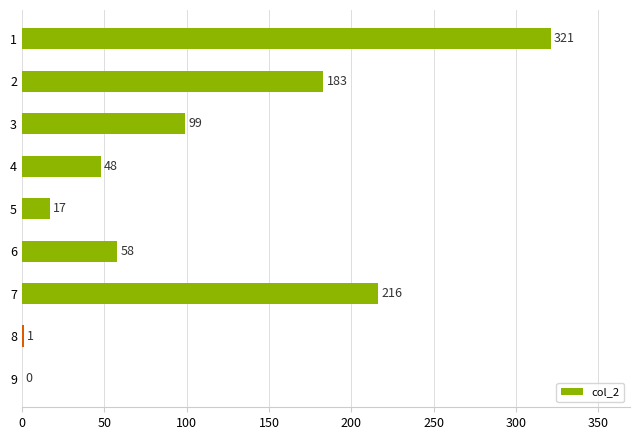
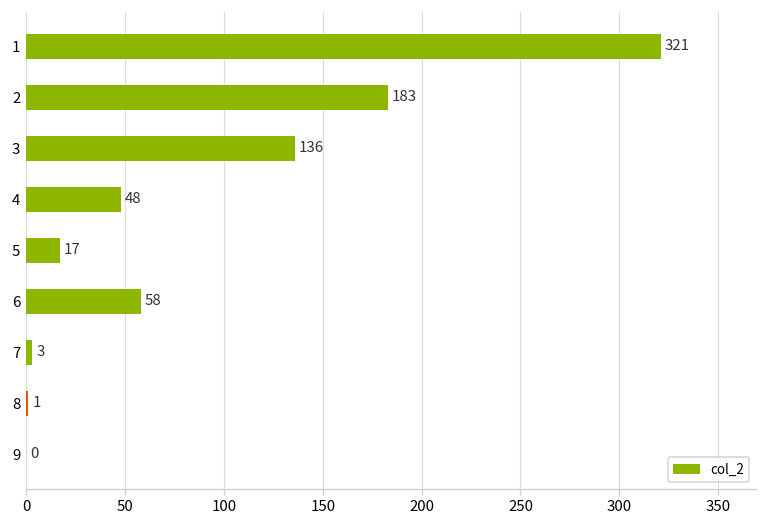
  {
    "1": 321,
    "2": 183,
-   "3": 99,
+   "3": 136,
    "4": 48,
    "5": 17,
    "6": 58,
-   "7": 216,
+   "7": 3,
    "8": 1,
    "9": 0
  }
